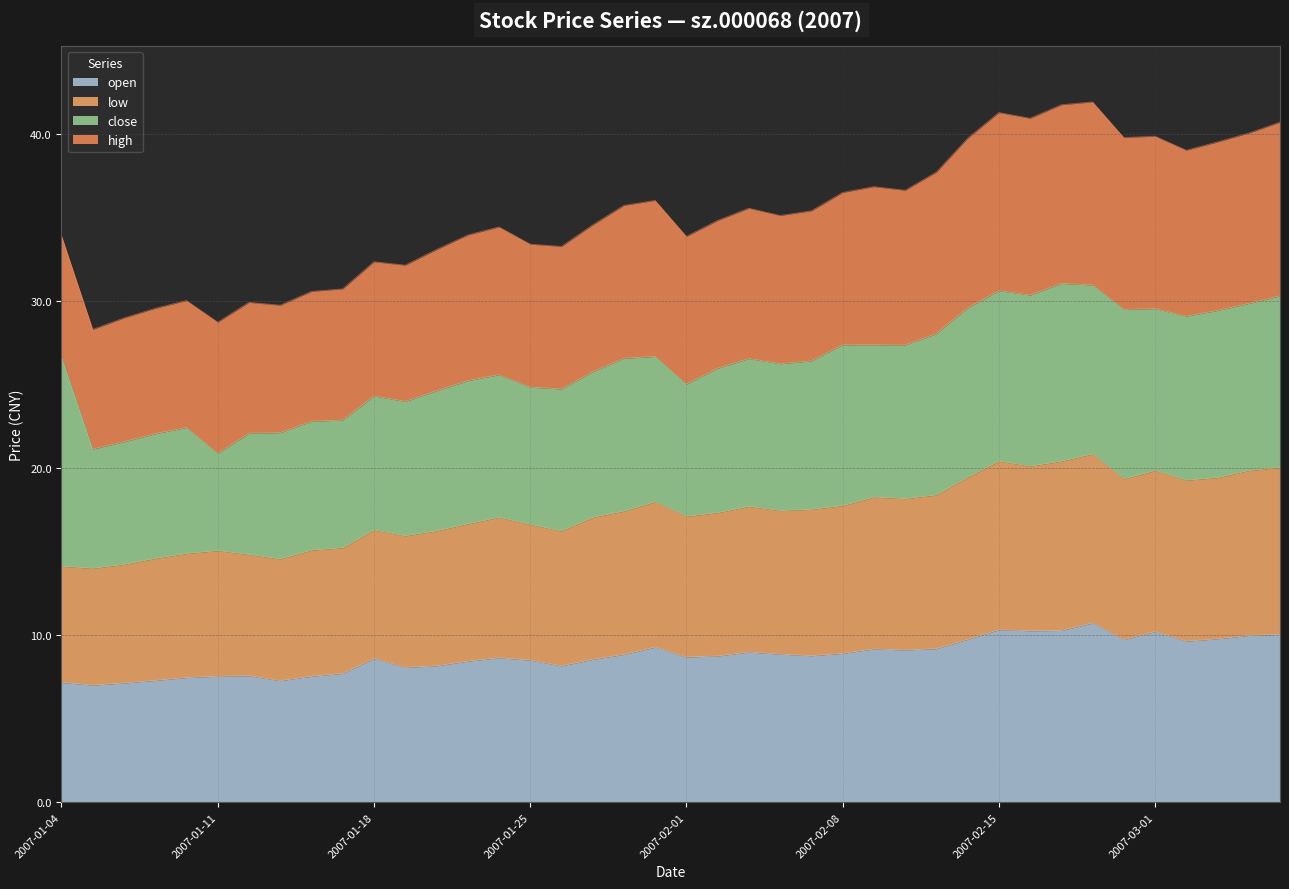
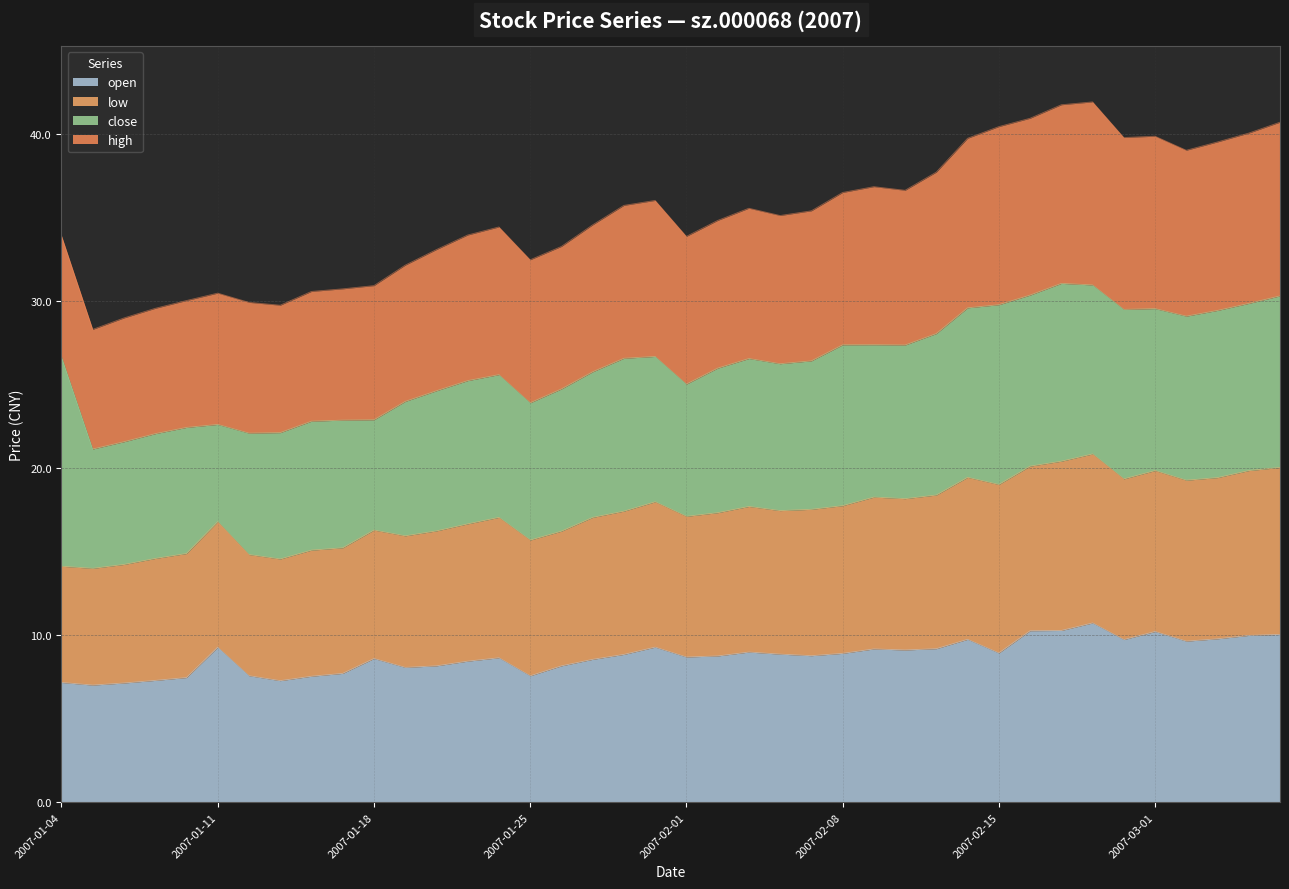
  {
    "open": {
      "2007-01-04": 7.2,
-     "2007-01-11": 7.5,
+     "2007-01-11": 9.3,
      "2007-01-18": 8.6,
-     "2007-01-25": 8.5,
+     "2007-01-25": 7.6,
      "2007-02-01": 8.7,
      "2007-02-08": 8.9,
-     "2007-02-15": 10.3,
+     "2007-02-15": 8.9,
      "2007-03-01": 10.2
    },
    "close": {
      "2007-01-04": 12.6,
      "2007-01-11": 5.8,
-     "2007-01-18": 8.0,
+     "2007-01-18": 6.6,
      "2007-01-25": 8.2,
      "2007-02-01": 7.9,
      "2007-02-08": 9.6,
-     "2007-02-15": 10.2,
+     "2007-02-15": 10.8,
      "2007-03-01": 9.7
    }
  }
